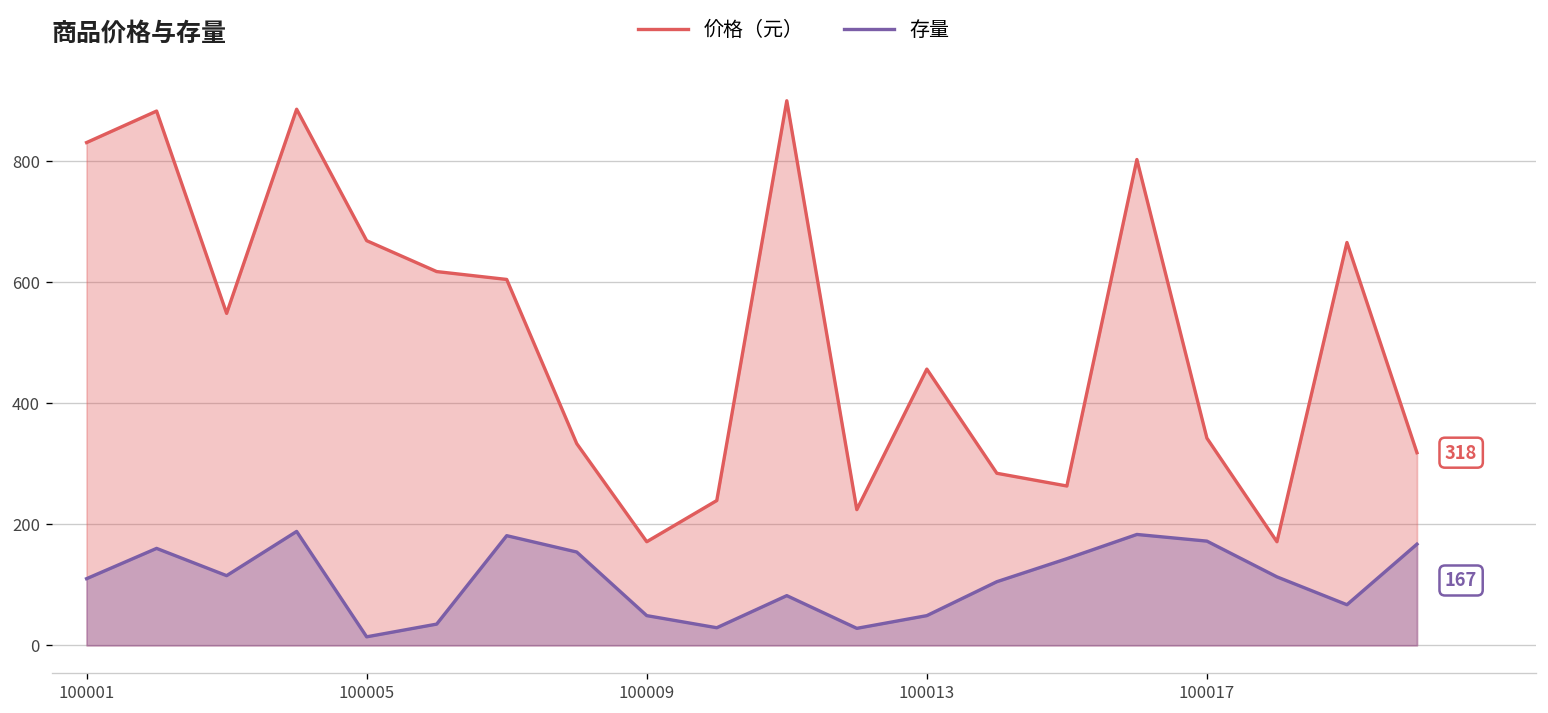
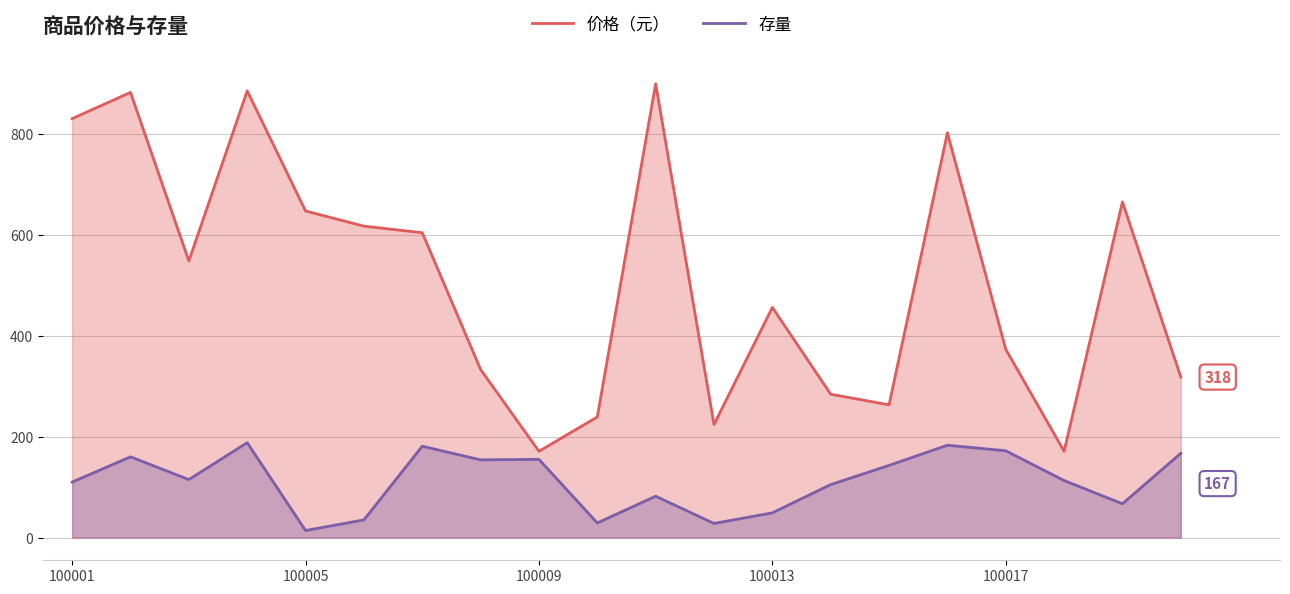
  {
    "价格（元）": {
      "100001": 830,
-     "100005": 670,
+     "100005": 650,
      "100009": 170,
      "100013": 460,
-     "100017": 340
+     "100017": 370
    },
    "存量": {
      "100001": 110,
      "100005": 10,
-     "100009": 50,
+     "100009": 160,
      "100013": 50,
      "100017": 170
    }
  }
